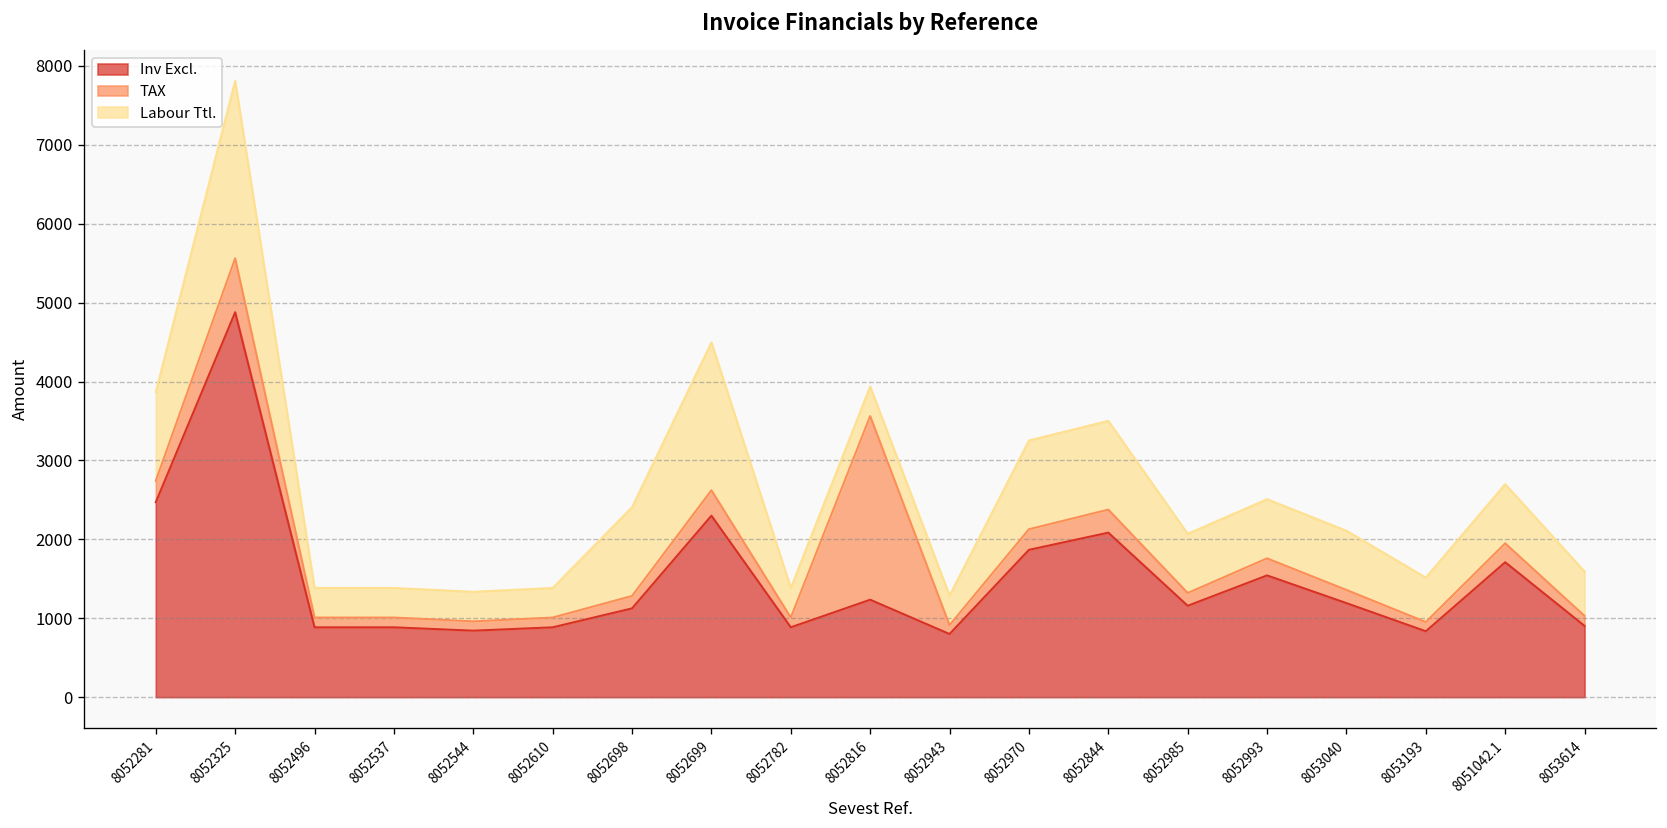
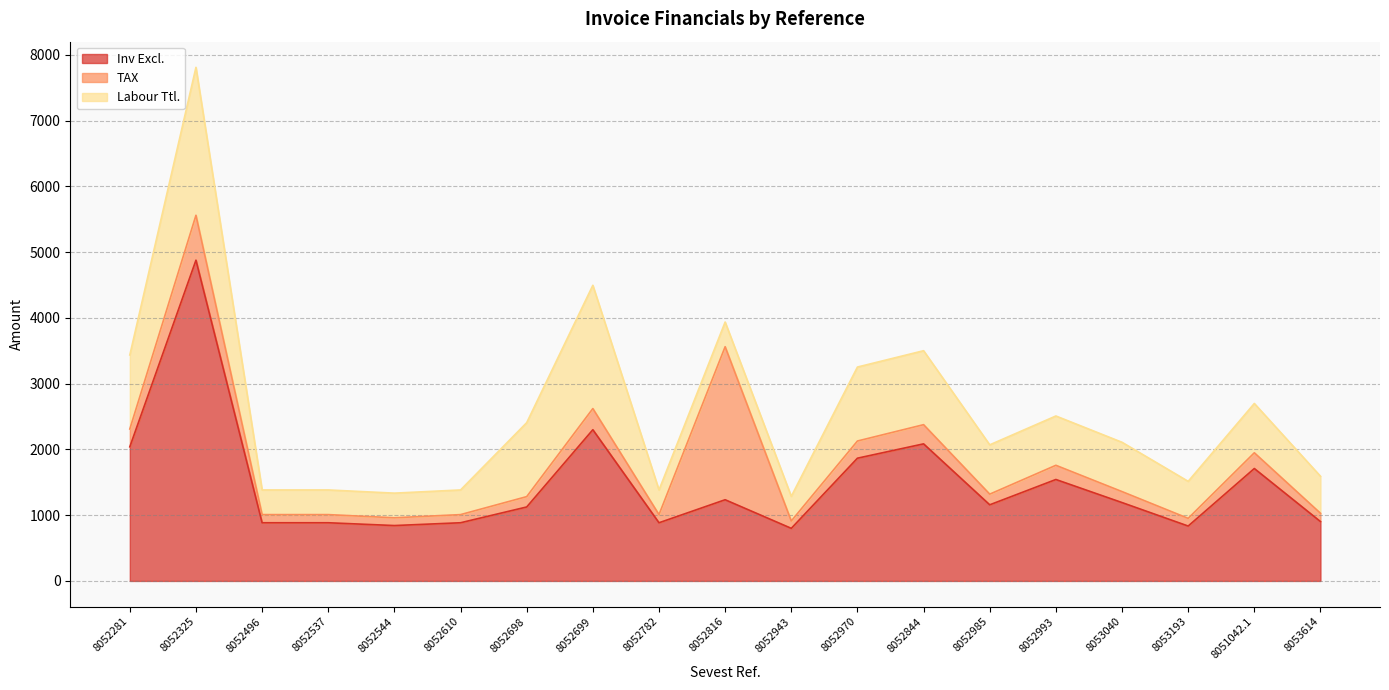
  {
    "Inv Excl.": {
-     "8052281": 2500,
+     "8052281": 2000,
      "8052325": 4900,
      "8052496": 900,
      "8052537": 900,
      "8052544": 800,
      "8052610": 900,
      "8052698": 1100,
      "8052699": 2300,
      "8052782": 900,
      "8052816": 1200,
      "8052943": 800,
      "8052970": 1900,
      "8052844": 2100,
      "8052985": 1200,
      "8052993": 1500,
      "8053040": 1200,
      "8053193": 800,
      "8051042.1": 1700,
      "8053614": 900
    },
    "TAX": {
      "8052281": 300,
      "8052325": 700,
      "8052496": 100,
      "8052537": 100,
      "8052544": 100,
      "8052610": 100,
      "8052698": 200,
      "8052699": 300,
      "8052782": 100,
      "8052816": 2300,
      "8052943": 100,
      "8052970": 300,
      "8052844": 300,
      "8052985": 200,
      "8052993": 200,
      "8053040": 200,
      "8053193": 100,
      "8051042.1": 200,
      "8053614": 100
    },
    "Labour Ttl.": {
      "8052281": 1100,
      "8052325": 2300,
      "8052496": 400,
      "8052537": 400,
      "8052544": 400,
      "8052610": 400,
      "8052698": 1100,
      "8052699": 1900,
      "8052782": 400,
      "8052816": 400,
      "8052943": 400,
      "8052970": 1100,
      "8052844": 1100,
      "8052985": 800,
      "8052993": 800,
      "8053040": 800,
      "8053193": 600,
      "8051042.1": 800,
      "8053614": 600
    }
  }
